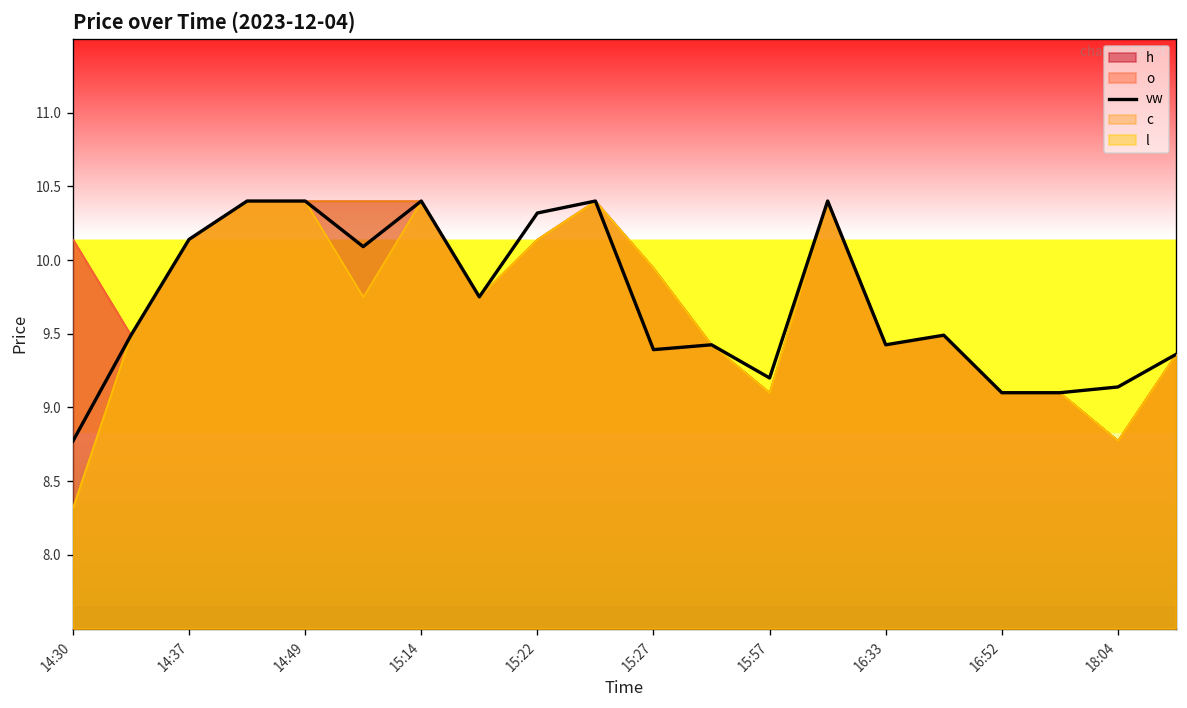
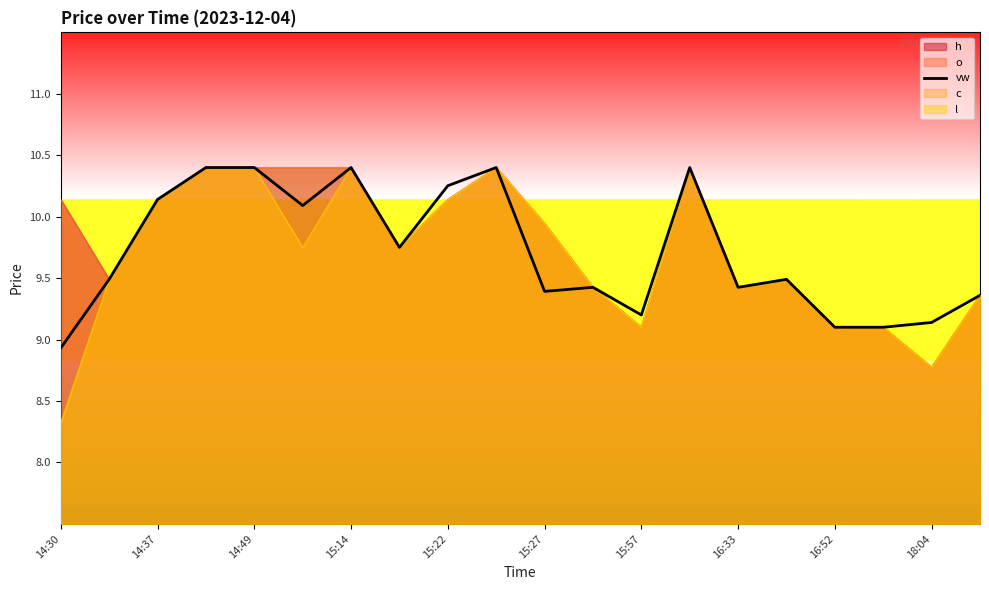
  {
    "vw": {
-     "14:30": 8.77,
-     "15:22": 10.32,
+     "14:30": 8.93,
+     "15:22": 10.25,
      "15:27": 9.39,
      "15:57": 9.20,
      "18:04": 9.14
    }
  }
